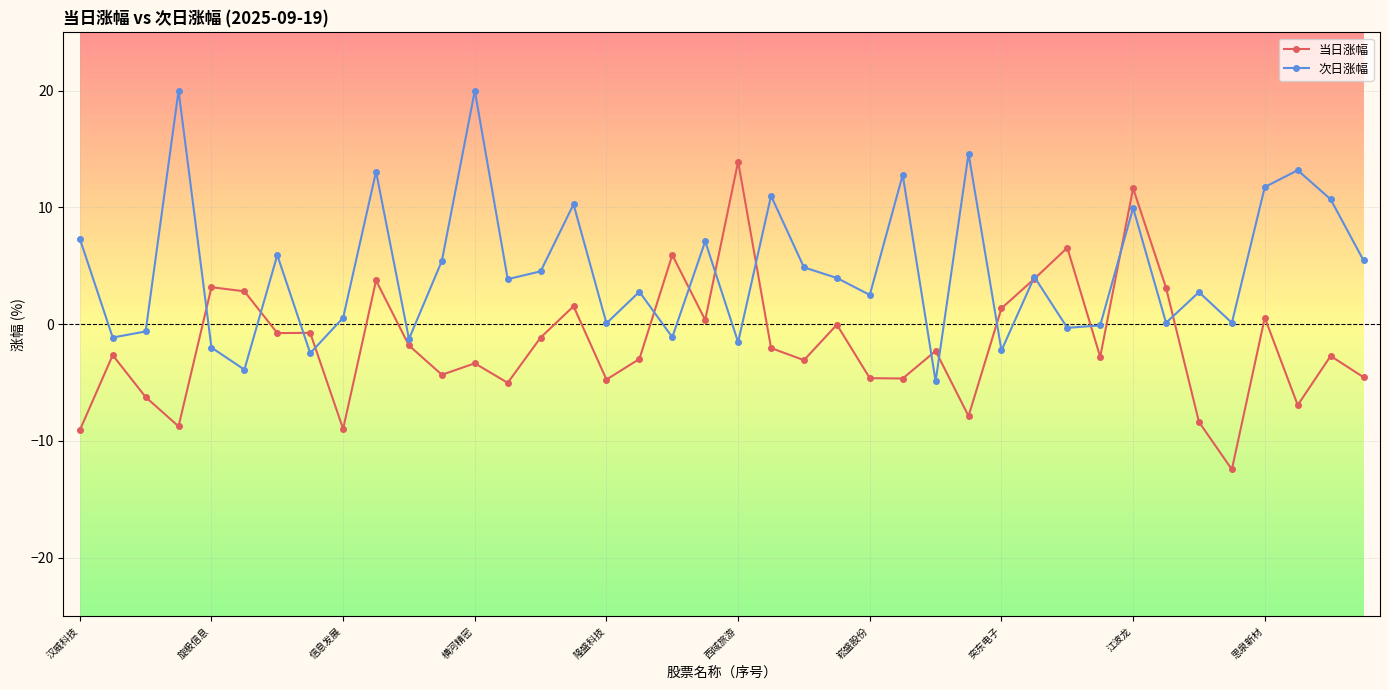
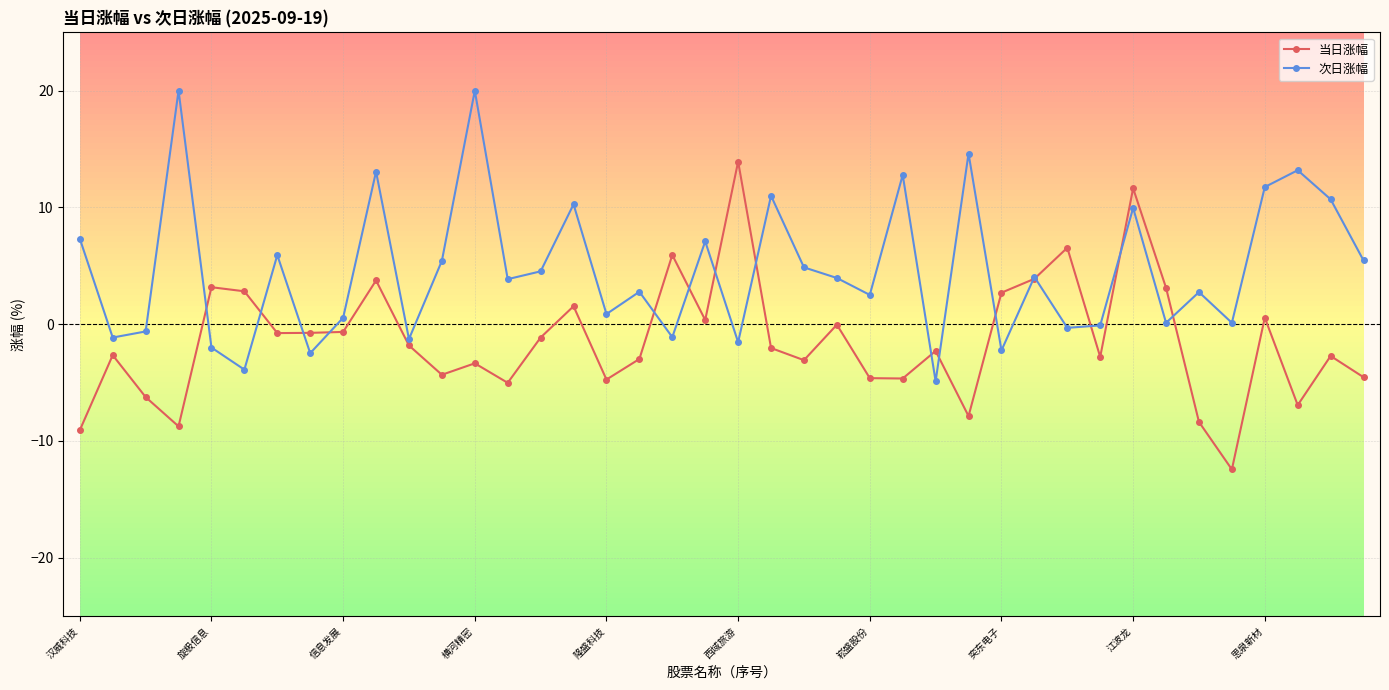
  {
    "当日涨幅": {
      "汉威科技": -9.1,
      "旋极信息": 3.2,
-     "信息发展": -9.0,
+     "信息发展": -0.7,
      "横河精密": -3.4,
      "隆盛科技": -4.7,
      "西域旅游": 13.9,
      "崧盛股份": -4.6,
-     "奕东电子": 1.4,
+     "奕东电子": 2.7,
      "江波龙": 11.6,
      "思泉新材": 0.6
    },
    "次日涨幅": {
      "汉威科技": 7.3,
      "旋极信息": -2.0,
      "信息发展": 0.6,
      "横河精密": 20.0,
-     "隆盛科技": 0.1,
+     "隆盛科技": 0.9,
      "西域旅游": -1.5,
      "崧盛股份": 2.5,
      "奕东电子": -2.3,
      "江波龙": 10.0,
      "思泉新材": 11.8
    }
  }
